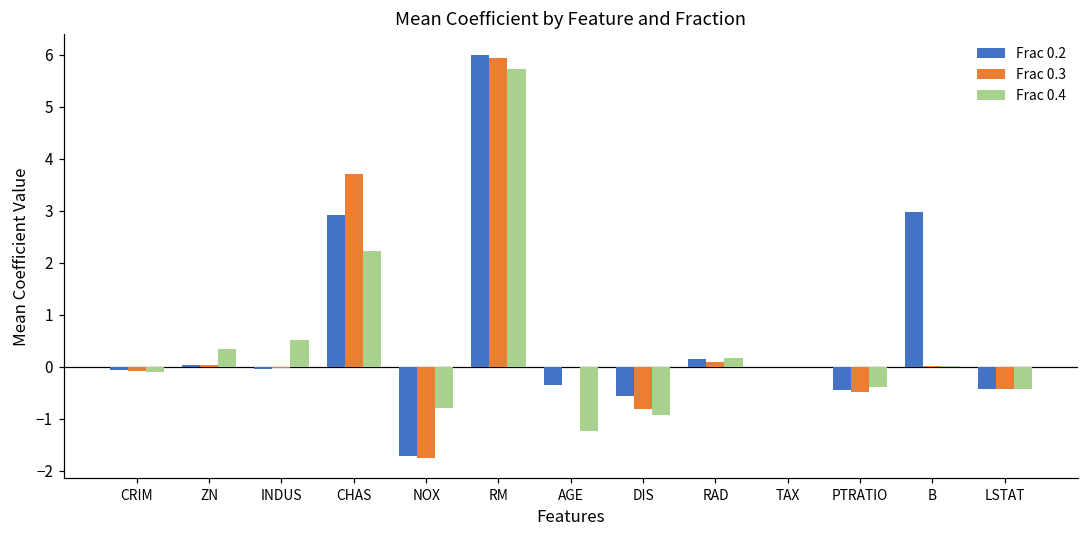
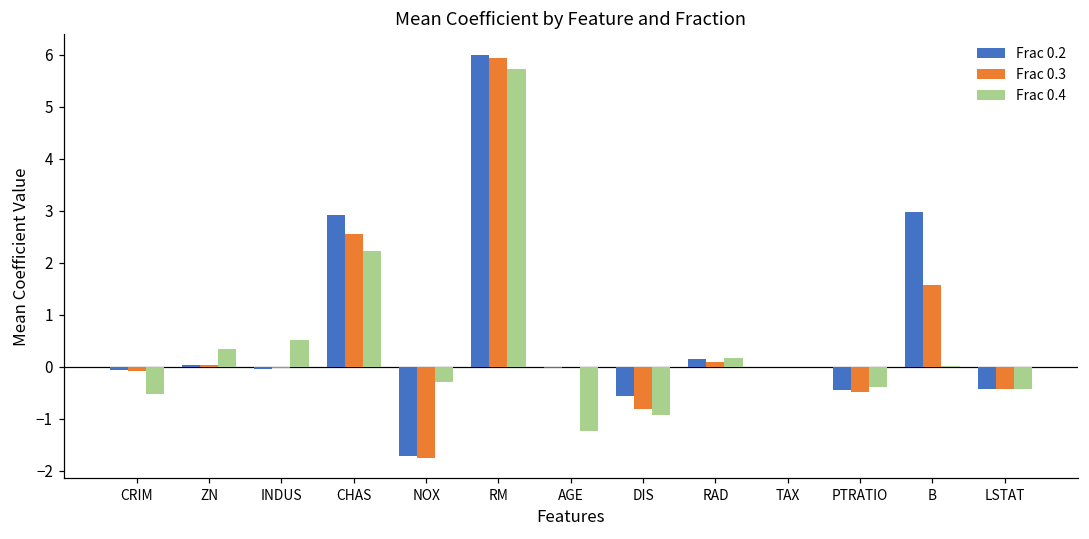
  {
    "Frac 0.2": {
      "CRIM": -0.1,
      "CHAS": 2.9,
      "NOX": -1.7,
      "RM": 6.0,
-     "AGE": -0.3,
+     "AGE": 0.0,
      "DIS": -0.6,
      "RAD": 0.2,
      "PTRATIO": -0.4,
      "B": 3.0,
      "LSTAT": -0.4
    },
    "Frac 0.3": {
      "CRIM": -0.1,
-     "CHAS": 3.7,
+     "CHAS": 2.5,
      "NOX": -1.8,
      "RM": 5.9,
      "DIS": -0.8,
      "RAD": 0.1,
      "PTRATIO": -0.5,
-     "B": 0.0,
+     "B": 1.6,
      "LSTAT": -0.4
    },
    "Frac 0.4": {
-     "CRIM": -0.1,
+     "CRIM": -0.5,
      "ZN": 0.3,
      "INDUS": 0.5,
      "CHAS": 2.2,
-     "NOX": -0.8,
+     "NOX": -0.3,
      "RM": 5.7,
      "AGE": -1.2,
      "DIS": -0.9,
      "RAD": 0.2,
      "PTRATIO": -0.4,
      "LSTAT": -0.4
    }
  }
